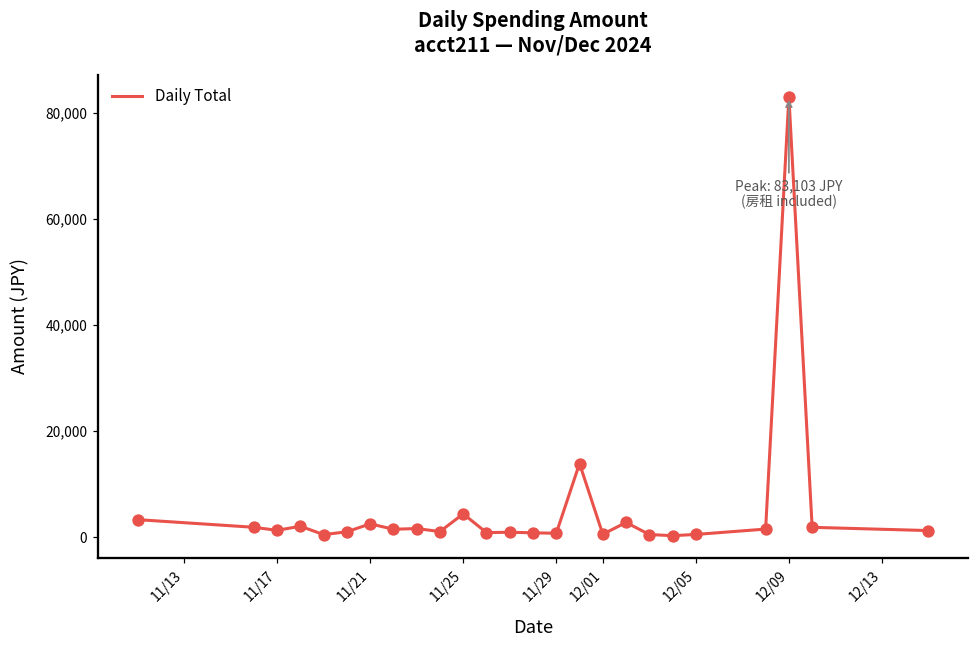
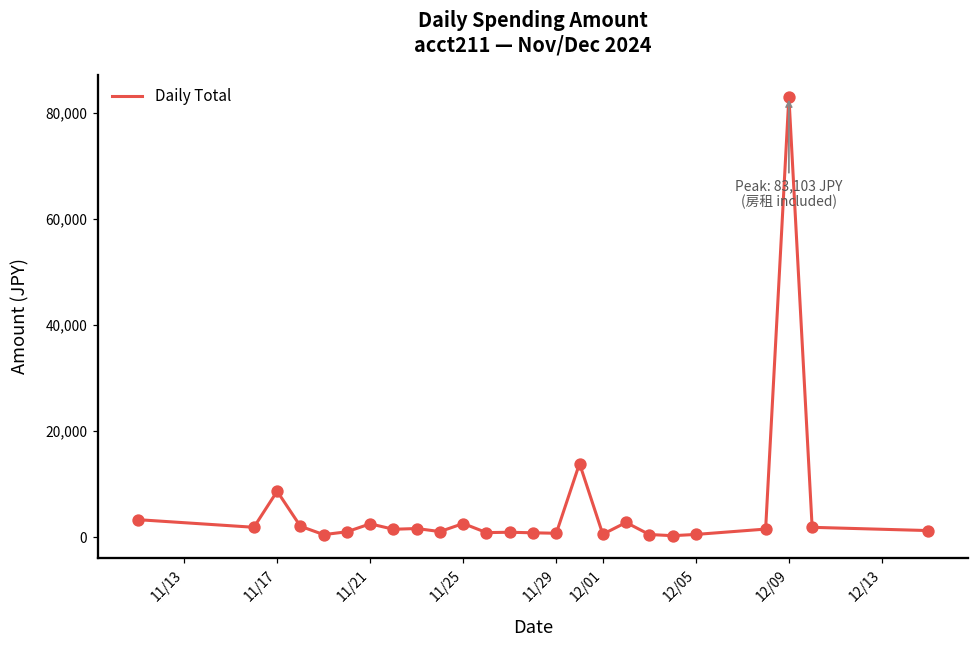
  {
-   "11/17": "1,000",
+   "11/17": "9,000",
    "11/21": "2,000",
-   "11/25": "4,000",
+   "11/25": "3,000",
    "11/29": "1,000",
    "12/01": "1,000",
    "12/05": "0"
  }
